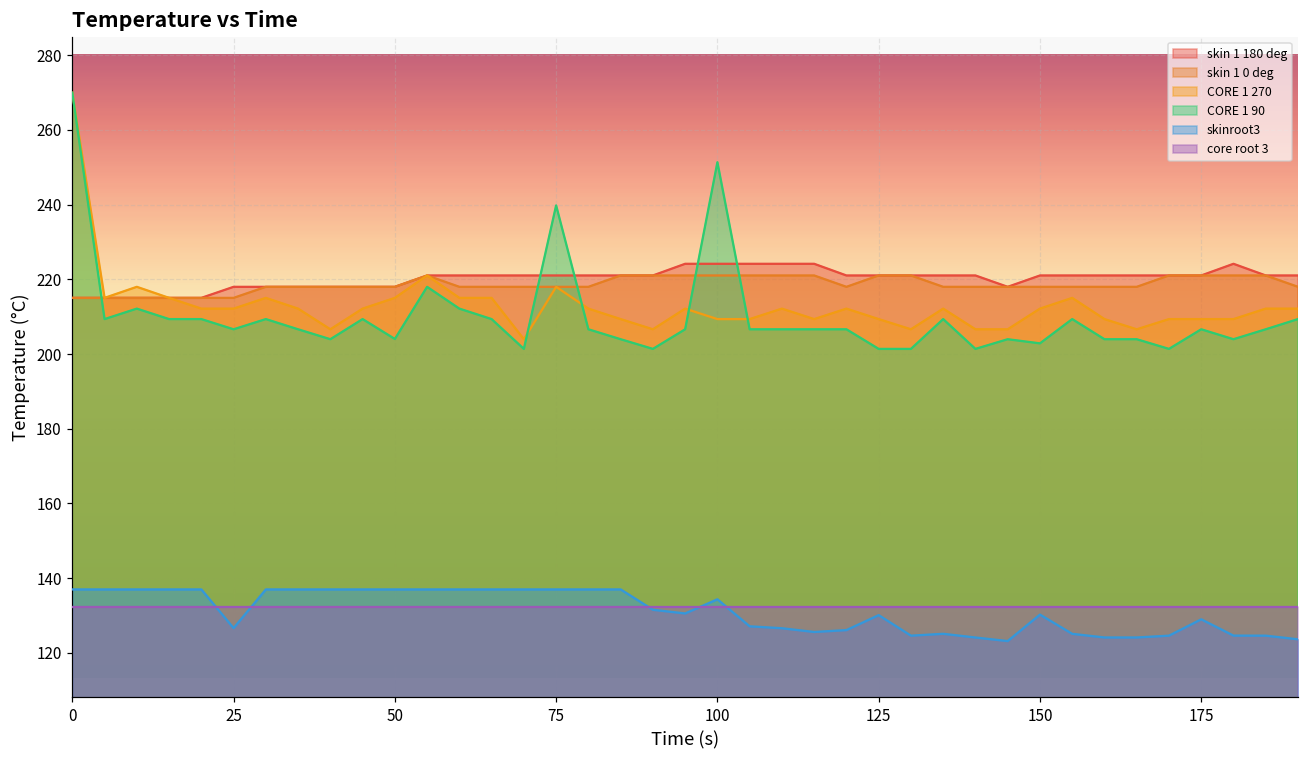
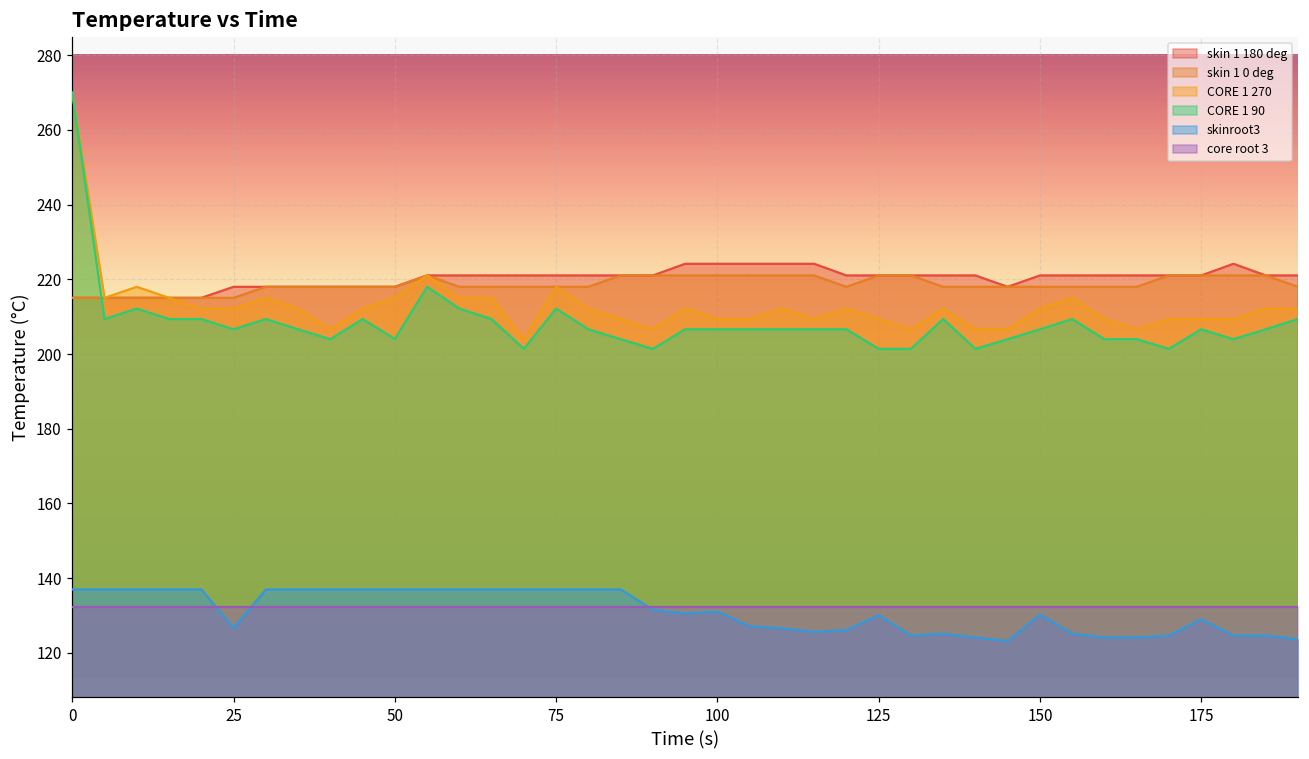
  {
    "CORE 1 90": {
      "25": 207,
      "50": 204,
-     "75": 240,
-     "100": 251,
+     "75": 212,
+     "100": 207,
      "125": 201,
-     "150": 203,
+     "150": 207,
      "175": 207
    },
    "skinroot3": {
      "0": 137,
      "25": 127,
      "50": 137,
      "75": 137,
-     "100": 134,
+     "100": 131,
      "125": 130,
      "150": 130,
      "175": 129
    },
    "core root 3": {
      "0": 132,
      "25": 132,
      "50": 132,
      "75": 132,
      "100": 132,
      "125": 132,
      "150": 132,
      "175": 132
    }
  }
